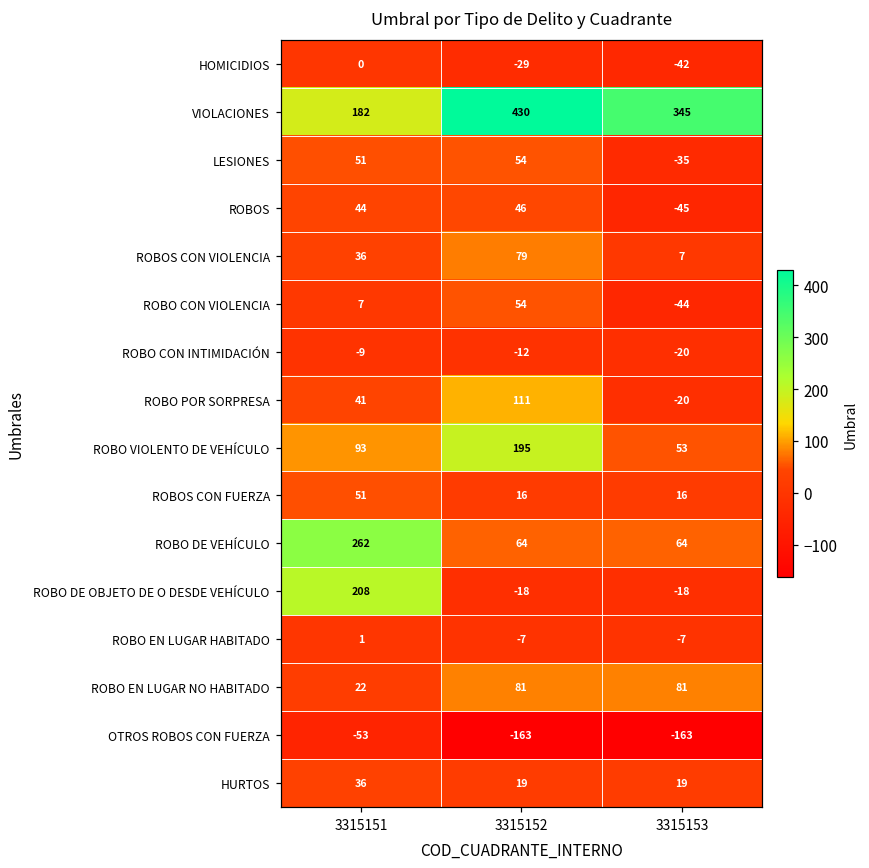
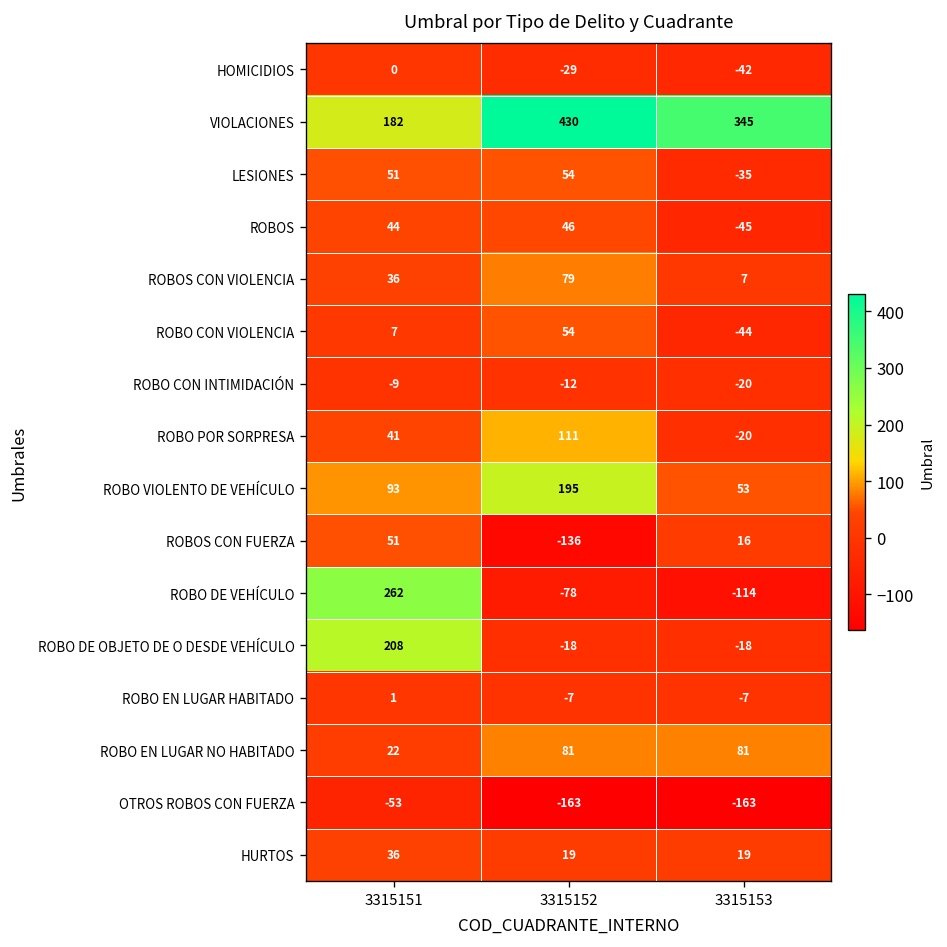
  {
    "HOMICIDIOS": {
      "3315151": 0,
      "3315152": -29,
      "3315153": -42
    },
    "VIOLACIONES": {
      "3315151": 182,
      "3315152": 430,
      "3315153": 345
    },
    "LESIONES": {
      "3315151": 51,
      "3315152": 54,
      "3315153": -35
    },
    "ROBOS": {
      "3315151": 44,
      "3315152": 46,
      "3315153": -45
    },
    "ROBOS CON VIOLENCIA": {
      "3315151": 36,
      "3315152": 79,
      "3315153": 7
    },
    "ROBO CON VIOLENCIA": {
      "3315151": 7,
      "3315152": 54,
      "3315153": -44
    },
    "ROBO CON INTIMIDACIÓN": {
      "3315151": -9,
      "3315152": -12,
      "3315153": -20
    },
    "ROBO POR SORPRESA": {
      "3315151": 41,
      "3315152": 111,
      "3315153": -20
    },
    "ROBO VIOLENTO DE VEHÍCULO": {
      "3315151": 93,
      "3315152": 195,
      "3315153": 53
    },
    "ROBOS CON FUERZA": {
      "3315151": 51,
-     "3315152": 16,
+     "3315152": -136,
      "3315153": 16
    },
    "ROBO DE VEHÍCULO": {
      "3315151": 262,
-     "3315152": 64,
-     "3315153": 64
+     "3315152": -78,
+     "3315153": -114
    },
    "ROBO DE OBJETO DE O DESDE VEHÍCULO": {
      "3315151": 208,
      "3315152": -18,
      "3315153": -18
    },
    "ROBO EN LUGAR HABITADO": {
      "3315151": 1,
      "3315152": -7,
      "3315153": -7
    },
    "ROBO EN LUGAR NO HABITADO": {
      "3315151": 22,
      "3315152": 81,
      "3315153": 81
    },
    "OTROS ROBOS CON FUERZA": {
      "3315151": -53,
      "3315152": -163,
      "3315153": -163
    },
    "HURTOS": {
      "3315151": 36,
      "3315152": 19,
      "3315153": 19
    }
  }
